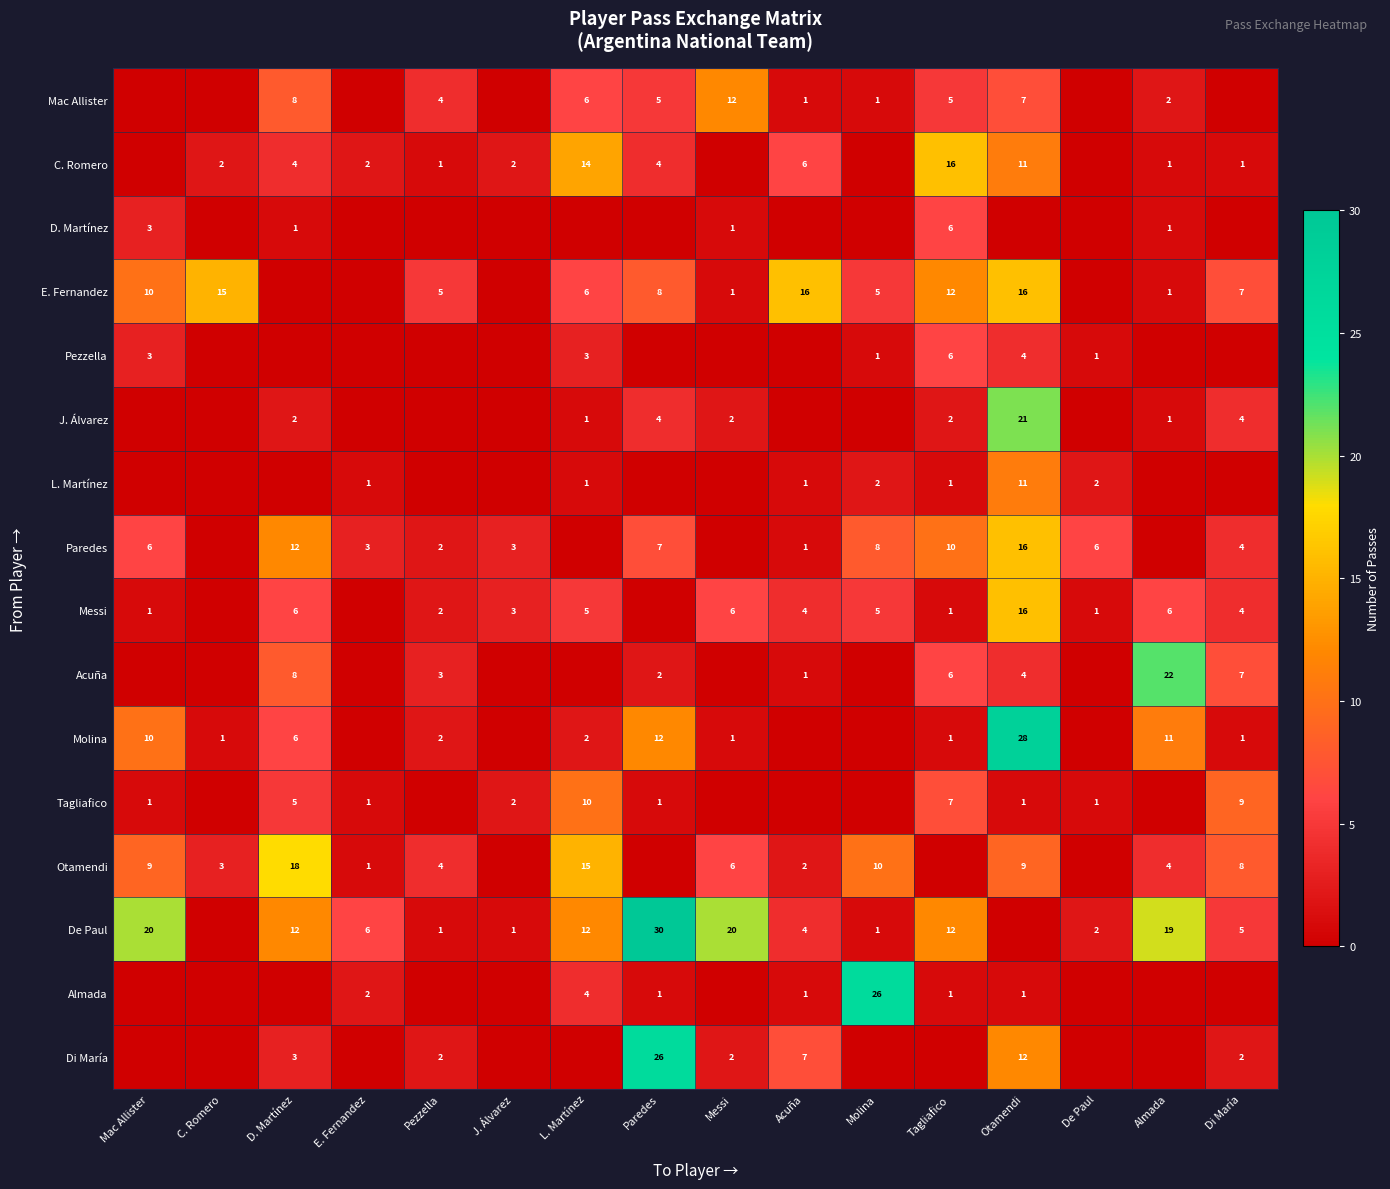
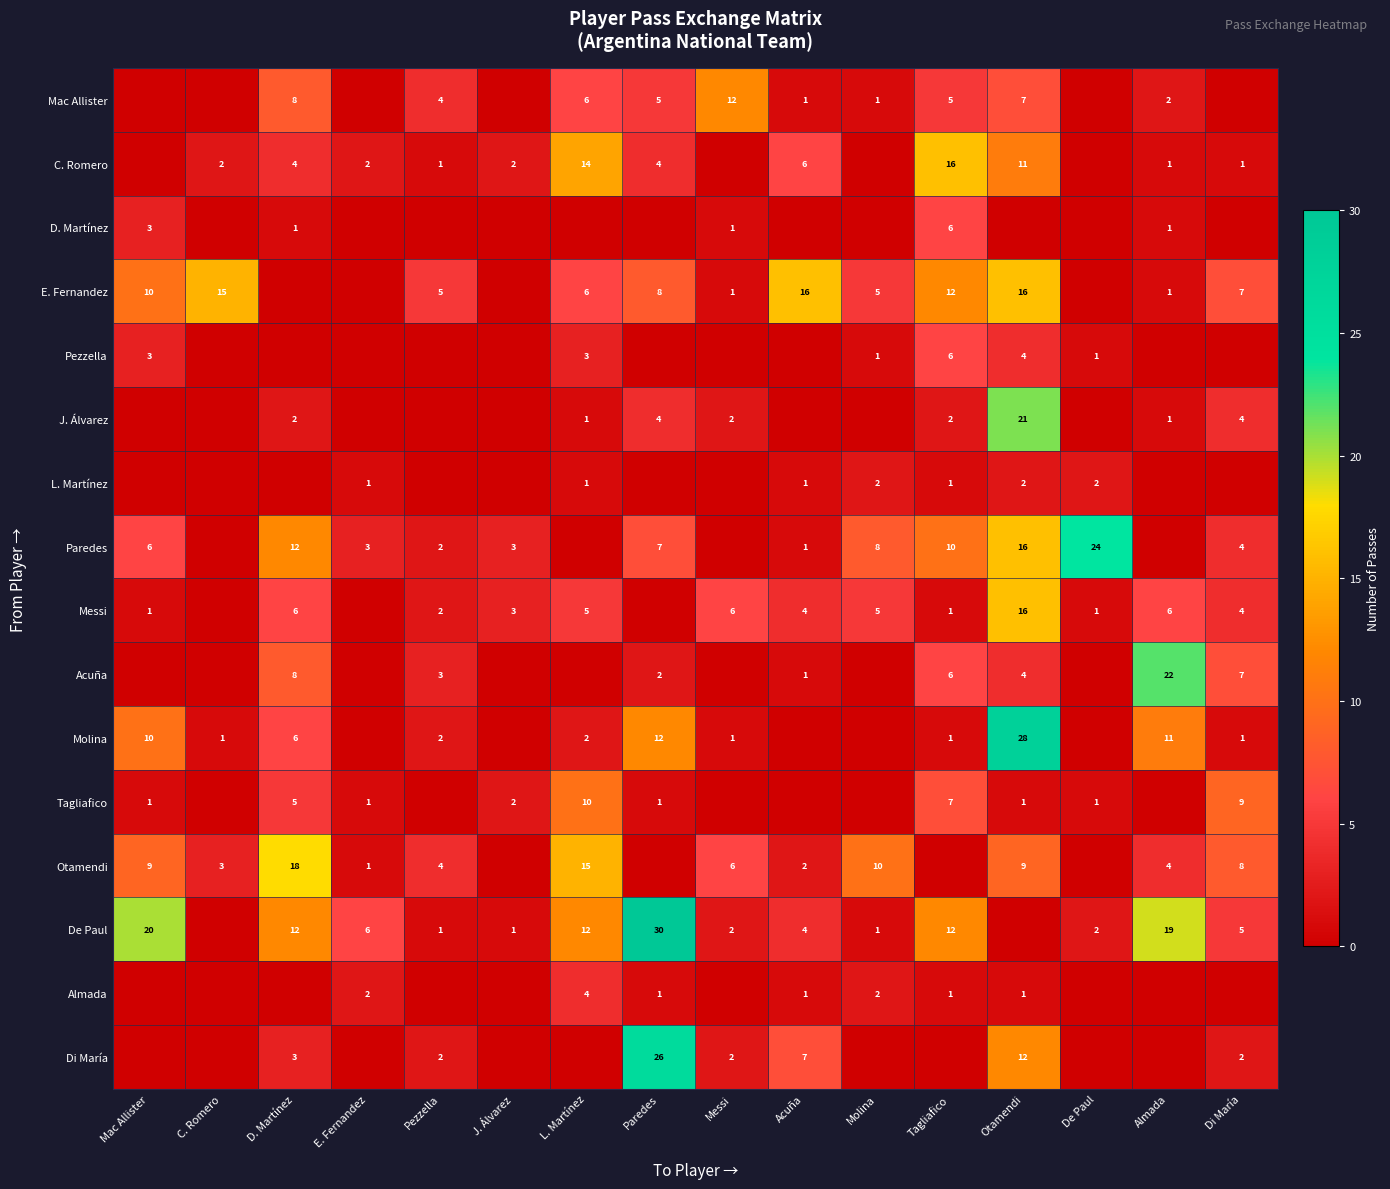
  {
    "Mac Allister": {
      "D. Martínez": 8,
      "Pezzella": 4,
      "L. Martínez": 6,
      "Paredes": 5,
      "Messi": 12,
      "Acuña": 1,
      "Molina": 1,
      "Tagliafico": 5,
      "Otamendi": 7,
      "Almada": 2
    },
    "C. Romero": {
      "C. Romero": 2,
      "D. Martínez": 4,
      "E. Fernandez": 2,
      "Pezzella": 1,
      "J. Álvarez": 2,
      "L. Martínez": 14,
      "Paredes": 4,
      "Acuña": 6,
      "Tagliafico": 16,
      "Otamendi": 11,
      "Almada": 1,
      "Di María": 1
    },
    "D. Martínez": {
      "Mac Allister": 3,
      "D. Martínez": 1,
      "Messi": 1,
      "Tagliafico": 6,
      "Almada": 1
    },
    "E. Fernandez": {
      "Mac Allister": 10,
      "C. Romero": 15,
      "Pezzella": 5,
      "L. Martínez": 6,
      "Paredes": 8,
      "Messi": 1,
      "Acuña": 16,
      "Molina": 5,
      "Tagliafico": 12,
      "Otamendi": 16,
      "Almada": 1,
      "Di María": 7
    },
    "Pezzella": {
      "Mac Allister": 3,
      "L. Martínez": 3,
      "Molina": 1,
      "Tagliafico": 6,
      "Otamendi": 4,
      "De Paul": 1
    },
    "J. Álvarez": {
      "D. Martínez": 2,
      "L. Martínez": 1,
      "Paredes": 4,
      "Messi": 2,
      "Tagliafico": 2,
      "Otamendi": 21,
      "Almada": 1,
      "Di María": 4
    },
    "L. Martínez": {
      "E. Fernandez": 1,
      "L. Martínez": 1,
      "Acuña": 1,
      "Molina": 2,
      "Tagliafico": 1,
-     "Otamendi": 11,
+     "Otamendi": 2,
      "De Paul": 2
    },
    "Paredes": {
      "Mac Allister": 6,
      "D. Martínez": 12,
      "E. Fernandez": 3,
      "Pezzella": 2,
      "J. Álvarez": 3,
      "Paredes": 7,
      "Acuña": 1,
      "Molina": 8,
      "Tagliafico": 10,
      "Otamendi": 16,
-     "De Paul": 6,
+     "De Paul": 24,
      "Di María": 4
    },
    "Messi": {
      "Mac Allister": 1,
      "D. Martínez": 6,
      "Pezzella": 2,
      "J. Álvarez": 3,
      "L. Martínez": 5,
      "Messi": 6,
      "Acuña": 4,
      "Molina": 5,
      "Tagliafico": 1,
      "Otamendi": 16,
      "De Paul": 1,
      "Almada": 6,
      "Di María": 4
    },
    "Acuña": {
      "D. Martínez": 8,
      "Pezzella": 3,
      "Paredes": 2,
      "Acuña": 1,
      "Tagliafico": 6,
      "Otamendi": 4,
      "Almada": 22,
      "Di María": 7
    },
    "Molina": {
      "Mac Allister": 10,
      "C. Romero": 1,
      "D. Martínez": 6,
      "Pezzella": 2,
      "L. Martínez": 2,
      "Paredes": 12,
      "Messi": 1,
      "Tagliafico": 1,
      "Otamendi": 28,
      "Almada": 11,
      "Di María": 1
    },
    "Tagliafico": {
      "Mac Allister": 1,
      "D. Martínez": 5,
      "E. Fernandez": 1,
      "J. Álvarez": 2,
      "L. Martínez": 10,
      "Paredes": 1,
      "Tagliafico": 7,
      "Otamendi": 1,
      "De Paul": 1,
      "Di María": 9
    },
    "Otamendi": {
      "Mac Allister": 9,
      "C. Romero": 3,
      "D. Martínez": 18,
      "E. Fernandez": 1,
      "Pezzella": 4,
      "L. Martínez": 15,
      "Messi": 6,
      "Acuña": 2,
      "Molina": 10,
      "Otamendi": 9,
      "Almada": 4,
      "Di María": 8
    },
    "De Paul": {
      "Mac Allister": 20,
      "D. Martínez": 12,
      "E. Fernandez": 6,
      "Pezzella": 1,
      "J. Álvarez": 1,
      "L. Martínez": 12,
      "Paredes": 30,
-     "Messi": 20,
+     "Messi": 2,
      "Acuña": 4,
      "Molina": 1,
      "Tagliafico": 12,
      "De Paul": 2,
      "Almada": 19,
      "Di María": 5
    },
    "Almada": {
      "E. Fernandez": 2,
      "L. Martínez": 4,
      "Paredes": 1,
      "Acuña": 1,
-     "Molina": 26,
+     "Molina": 2,
      "Tagliafico": 1,
      "Otamendi": 1
    },
    "Di María": {
      "D. Martínez": 3,
      "Pezzella": 2,
      "Paredes": 26,
      "Messi": 2,
      "Acuña": 7,
      "Otamendi": 12,
      "Di María": 2
    }
  }
